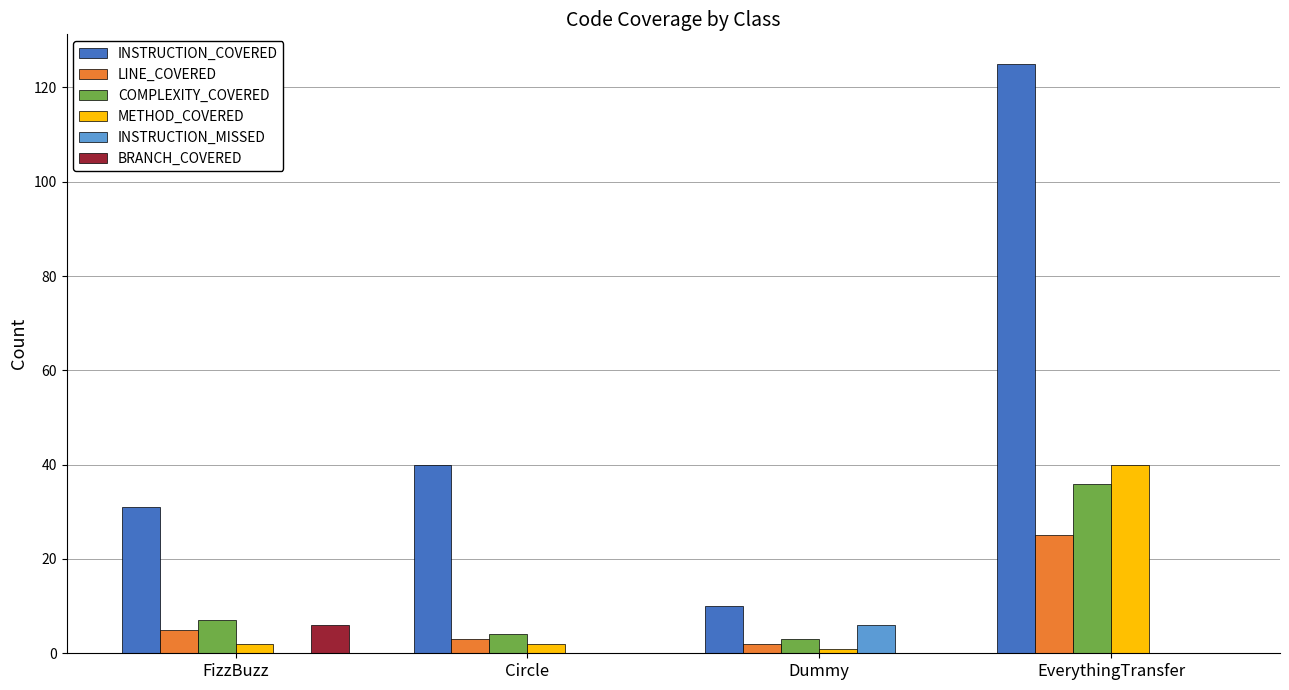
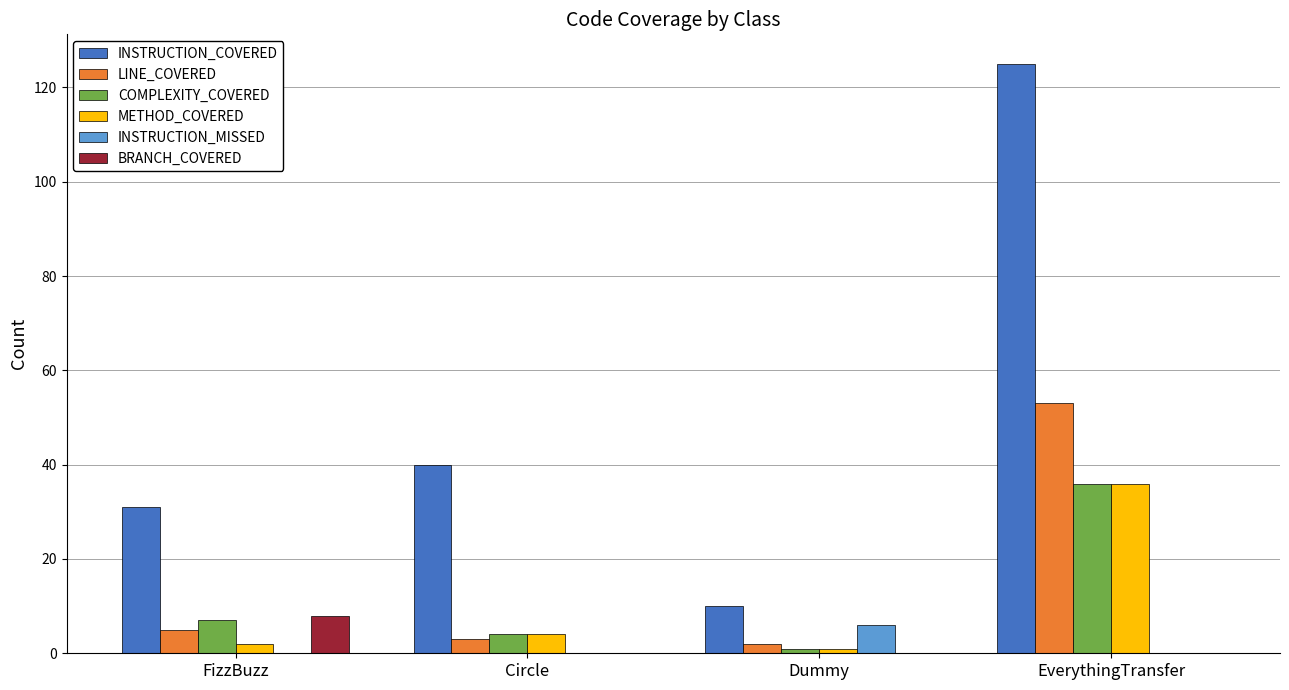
  {
    "LINE_COVERED": {
      "FizzBuzz": 5,
      "Circle": 3,
      "Dummy": 2,
-     "EverythingTransfer": 25
+     "EverythingTransfer": 53
    },
    "COMPLEXITY_COVERED": {
      "FizzBuzz": 7,
      "Circle": 4,
-     "Dummy": 3,
+     "Dummy": 1,
      "EverythingTransfer": 36
    },
    "METHOD_COVERED": {
      "FizzBuzz": 2,
-     "Circle": 2,
+     "Circle": 4,
      "Dummy": 1,
-     "EverythingTransfer": 40
+     "EverythingTransfer": 36
    },
    "BRANCH_COVERED": {
-     "FizzBuzz": 6,
+     "FizzBuzz": 8,
      "Circle": 0,
      "Dummy": 0,
      "EverythingTransfer": 0
    }
  }
